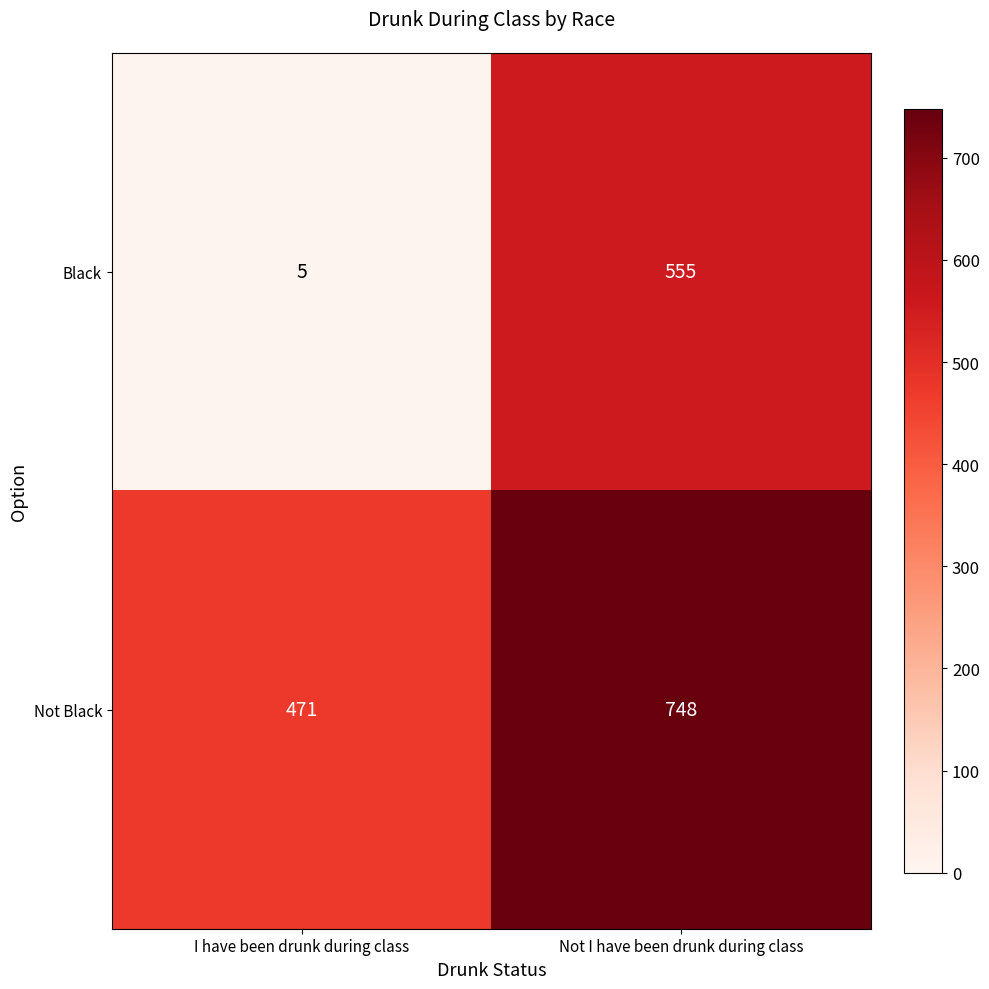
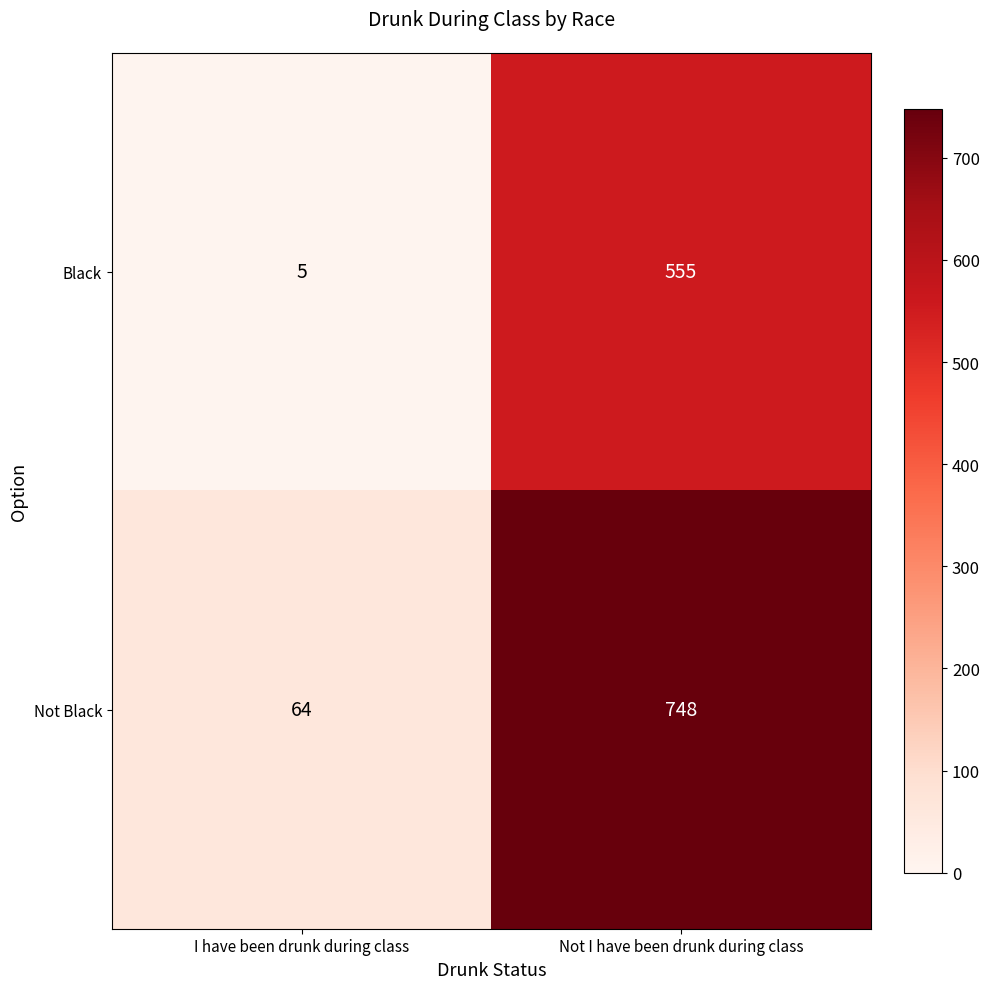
  {
    "Black": {
      "I have been drunk during class": 5,
      "Not I have been drunk during class": 555
    },
    "Not Black": {
-     "I have been drunk during class": 471,
+     "I have been drunk during class": 64,
      "Not I have been drunk during class": 748
    }
  }
